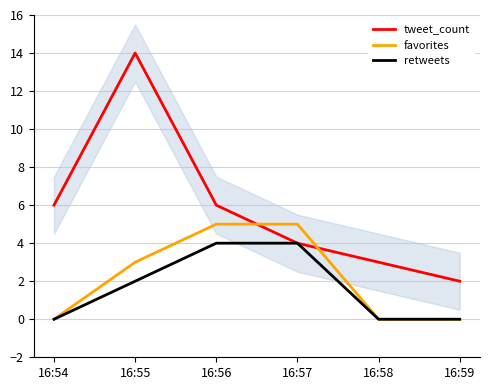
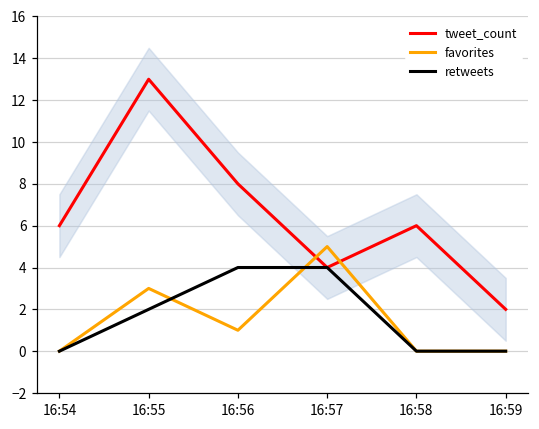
  {
    "tweet_count": {
      "16:54": 6,
-     "16:55": 14,
-     "16:56": 6,
-     "16:58": 3,
+     "16:55": 13,
+     "16:56": 8,
+     "16:58": 6,
      "16:59": 2
    },
    "favorites": {
      "16:55": 3,
-     "16:56": 5,
+     "16:56": 1,
      "16:57": 5
    },
    "retweets": {
      "16:55": 2,
      "16:56": 4
    }
  }
